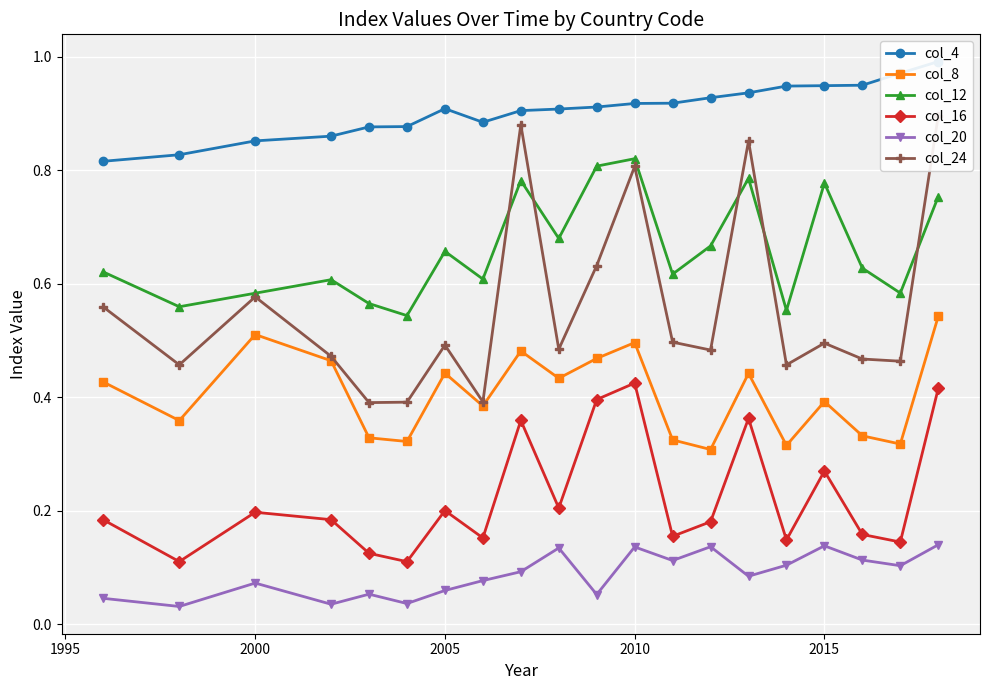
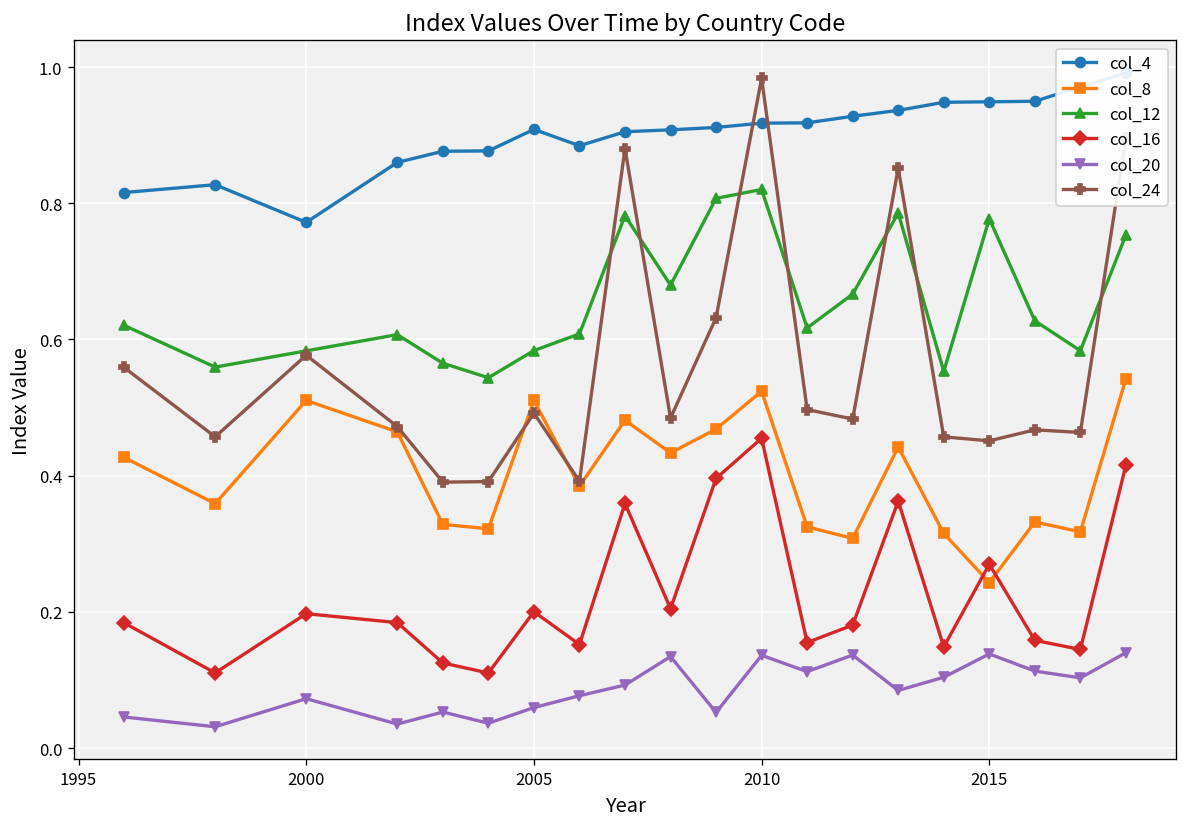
  {
    "col_4": {
-     "2000": 0.85,
+     "2000": 0.77,
      "2005": 0.91,
      "2010": 0.92,
      "2015": 0.95
    },
    "col_8": {
      "2000": 0.51,
-     "2005": 0.44,
-     "2010": 0.50,
-     "2015": 0.39
+     "2005": 0.51,
+     "2010": 0.52,
+     "2015": 0.24
    },
    "col_12": {
      "2000": 0.58,
-     "2005": 0.66,
+     "2005": 0.58,
      "2010": 0.82,
      "2015": 0.78
    },
    "col_16": {
      "2000": 0.20,
      "2005": 0.20,
-     "2010": 0.42,
+     "2010": 0.45,
      "2015": 0.27
    },
    "col_20": {
      "2000": 0.07,
      "2005": 0.06,
      "2010": 0.14,
      "2015": 0.14
    },
    "col_24": {
      "2000": 0.58,
      "2005": 0.49,
-     "2010": 0.81,
-     "2015": 0.50
+     "2010": 0.98,
+     "2015": 0.45
    }
  }
